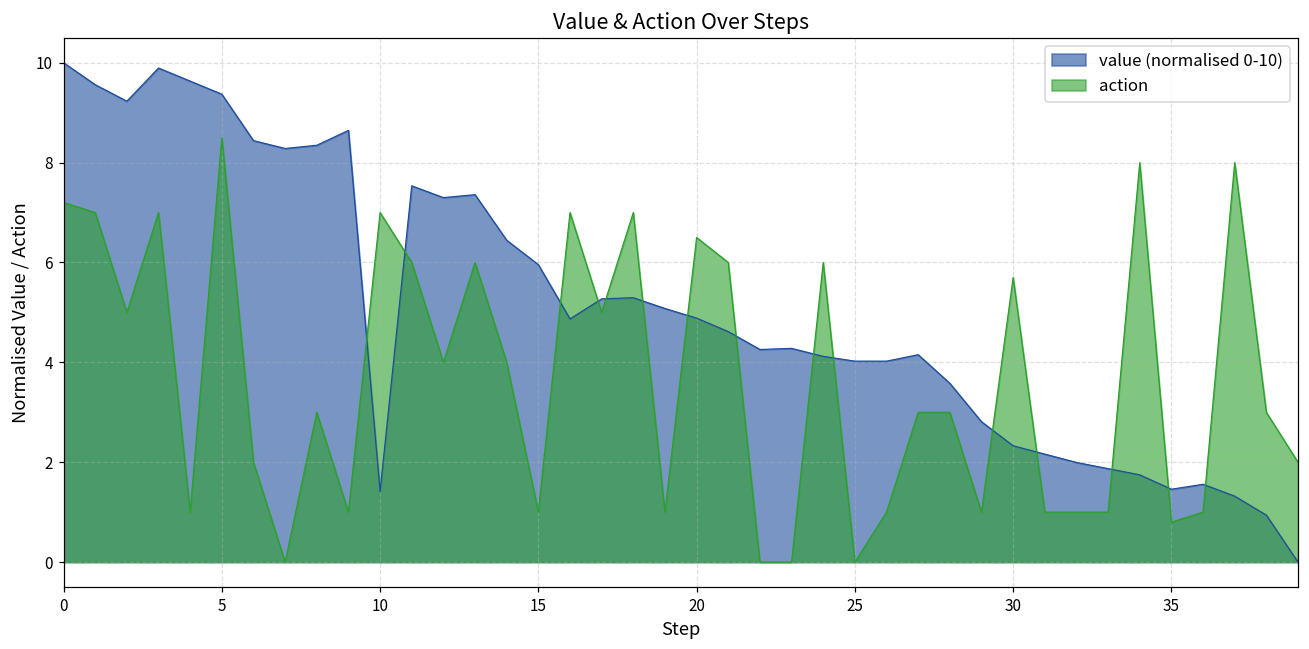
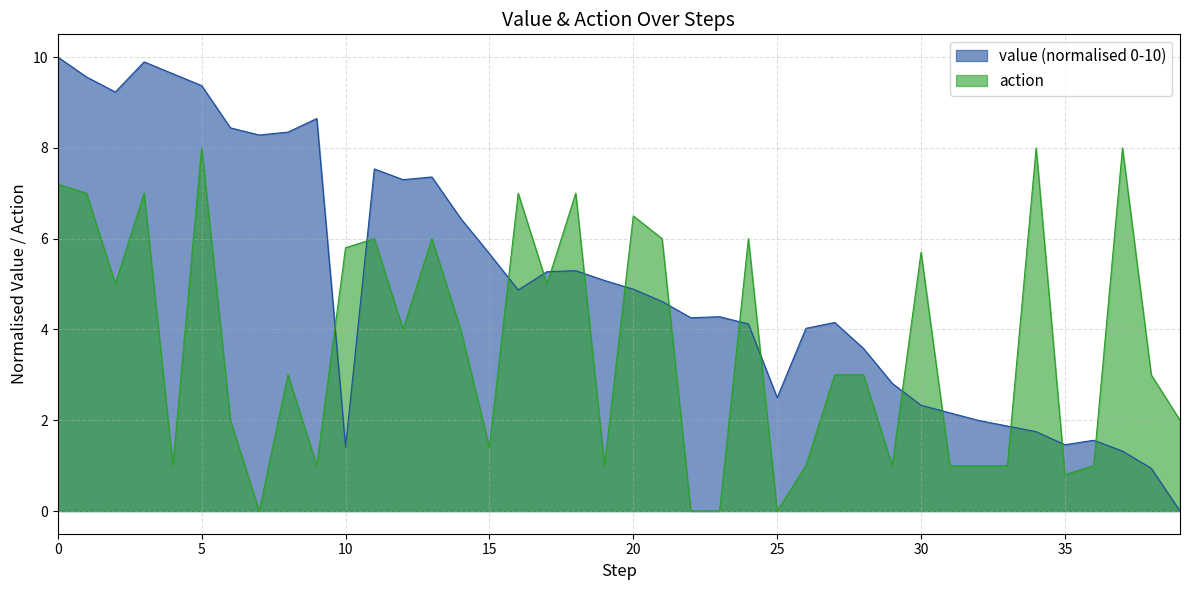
  {
    "value (normalised 0-10)": {
      "0": 10.0,
      "5": 9.4,
      "10": 1.4,
-     "15": 6.0,
+     "15": 5.7,
      "20": 4.9,
-     "25": 4.0,
+     "25": 2.5,
      "30": 2.3,
      "35": 1.5
    },
    "action": {
      "0": 7.2,
-     "5": 8.5,
-     "10": 7.0,
-     "15": 1.0,
+     "5": 8.0,
+     "10": 5.8,
+     "15": 1.4,
      "20": 6.5,
      "25": 0.0,
      "30": 5.7,
      "35": 0.8
    }
  }
